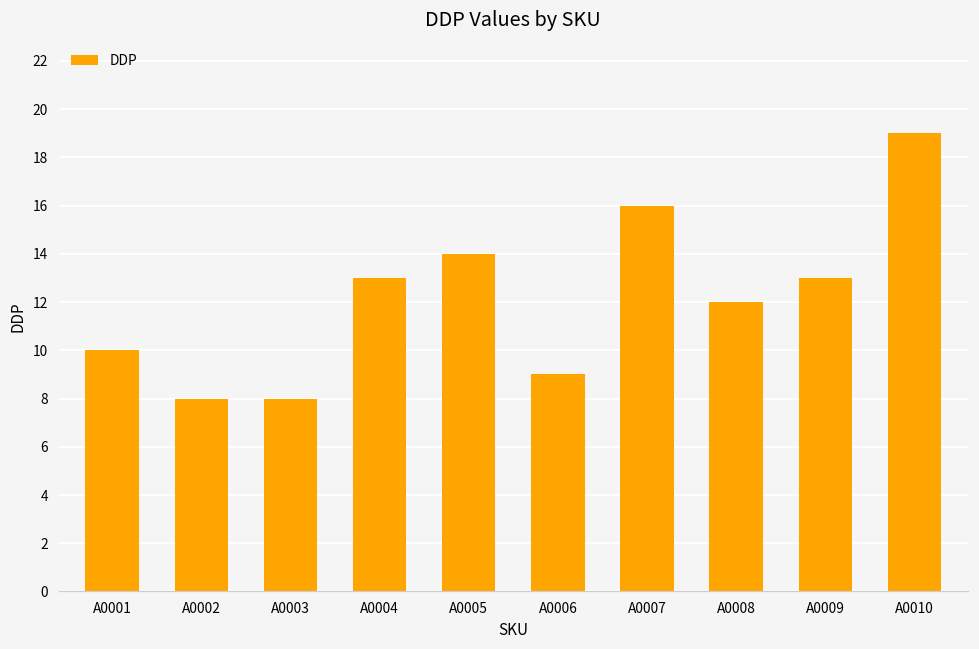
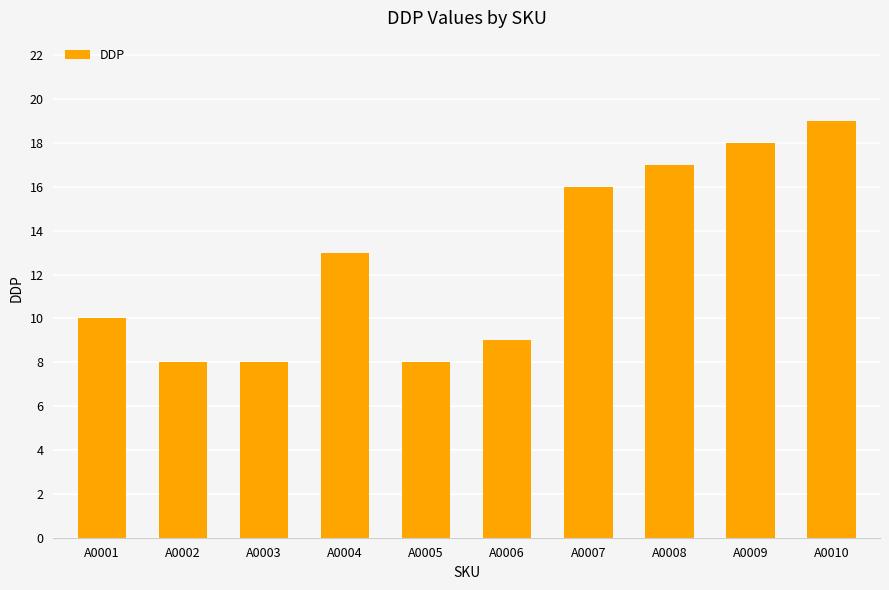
  {
    "A0001": 10,
    "A0002": 8,
    "A0003": 8,
    "A0004": 13,
-   "A0005": 14,
+   "A0005": 8,
    "A0006": 9,
    "A0007": 16,
-   "A0008": 12,
-   "A0009": 13,
+   "A0008": 17,
+   "A0009": 18,
    "A0010": 19
  }
